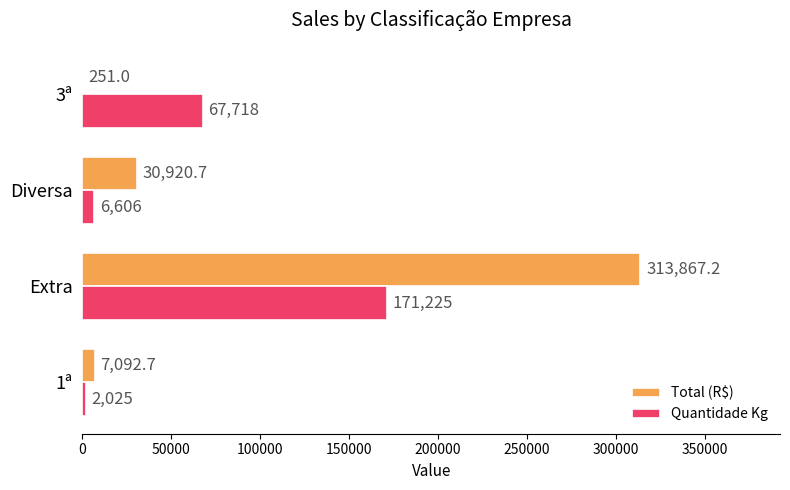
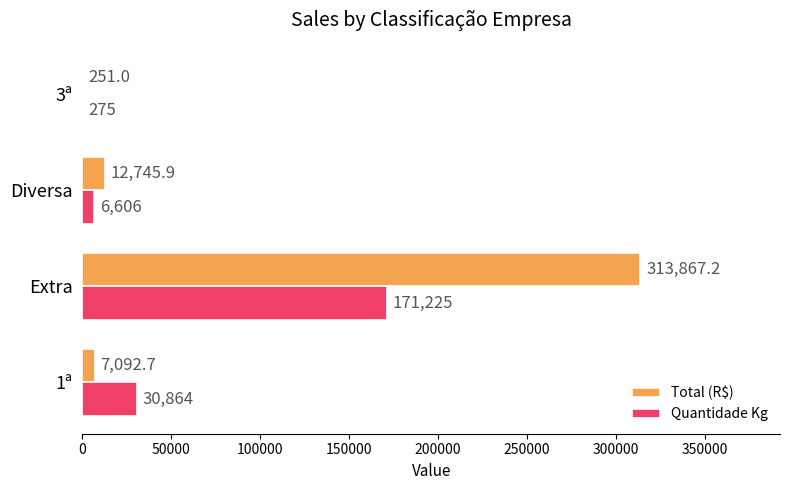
  {
    "Total (R$)": {
      "3ª": "251.0",
-     "Diversa": "30,920.7",
+     "Diversa": "12,745.9",
      "Extra": "313,867.2",
      "1ª": "7,092.7"
    },
    "Quantidade Kg": {
-     "3ª": "67,718",
+     "3ª": "275",
      "Diversa": "6,606",
      "Extra": "171,225",
-     "1ª": "2,025"
+     "1ª": "30,864"
    }
  }
